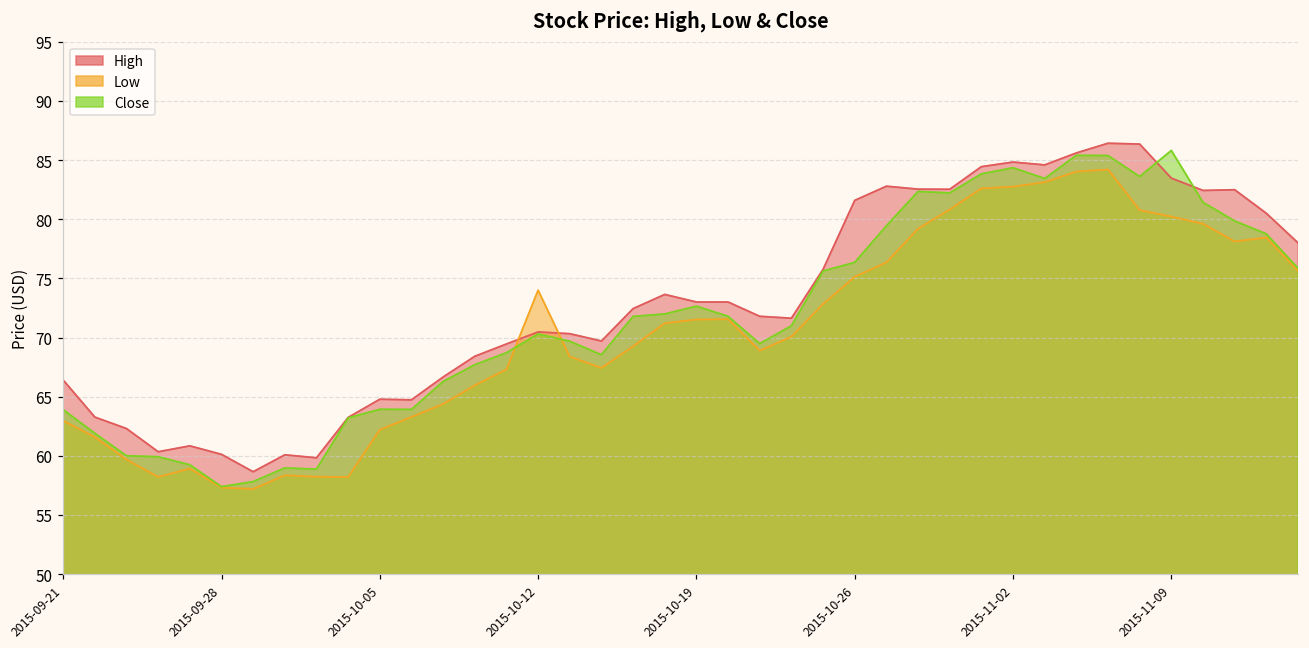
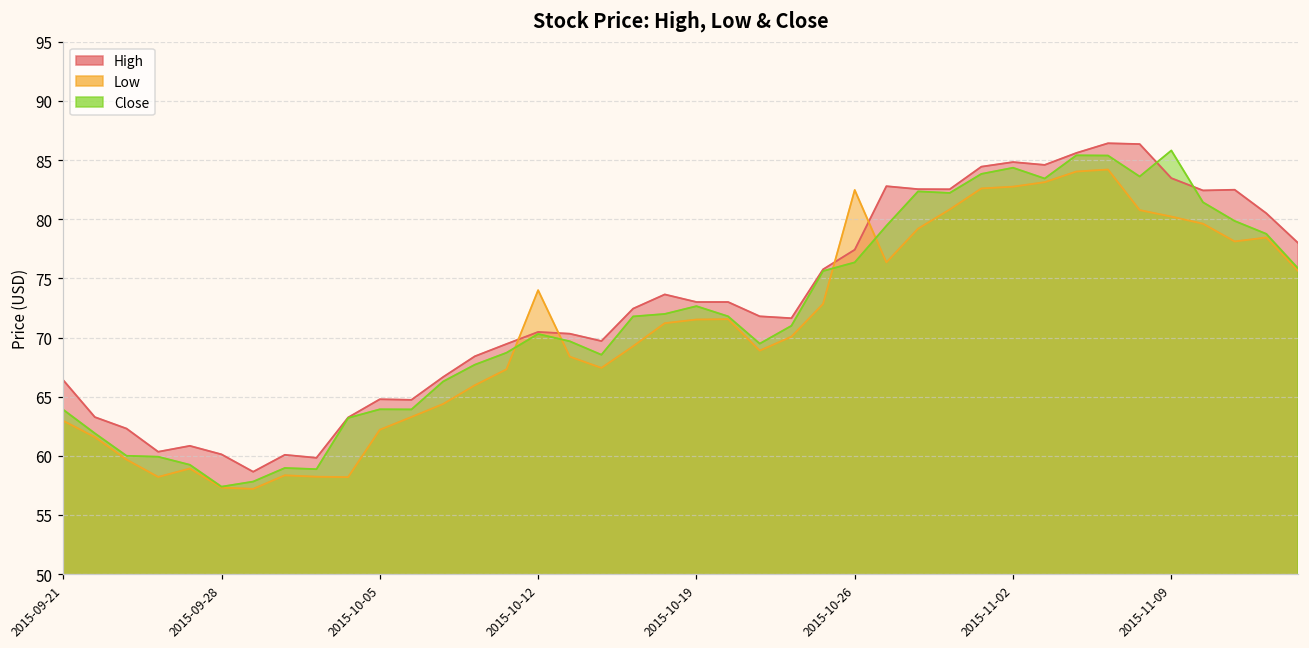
  {
    "High": {
      "2015-09-21": 66.4,
      "2015-09-28": 60.1,
      "2015-10-05": 64.8,
      "2015-10-19": 73.0,
-     "2015-10-26": 81.6,
+     "2015-10-26": 77.4,
      "2015-11-02": 84.8,
      "2015-11-09": 83.5
    },
    "Low": {
      "2015-09-21": 63.0,
      "2015-10-05": 62.2,
      "2015-10-12": 74.0,
      "2015-10-19": 71.5,
-     "2015-10-26": 75.1,
+     "2015-10-26": 82.5,
      "2015-11-02": 82.8,
      "2015-11-09": 80.2
    },
    "Close": {
      "2015-09-21": 63.9,
      "2015-10-05": 63.9,
      "2015-10-19": 72.7,
      "2015-10-26": 76.4,
      "2015-11-02": 84.4,
      "2015-11-09": 85.8
    }
  }
